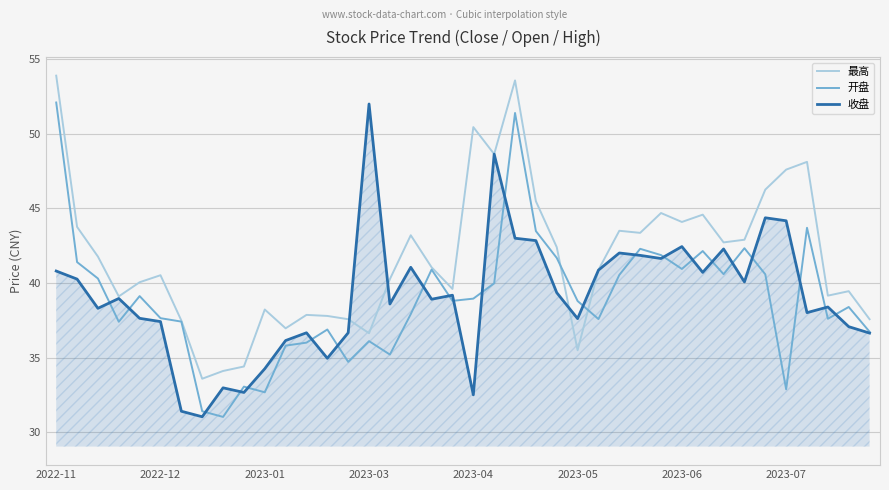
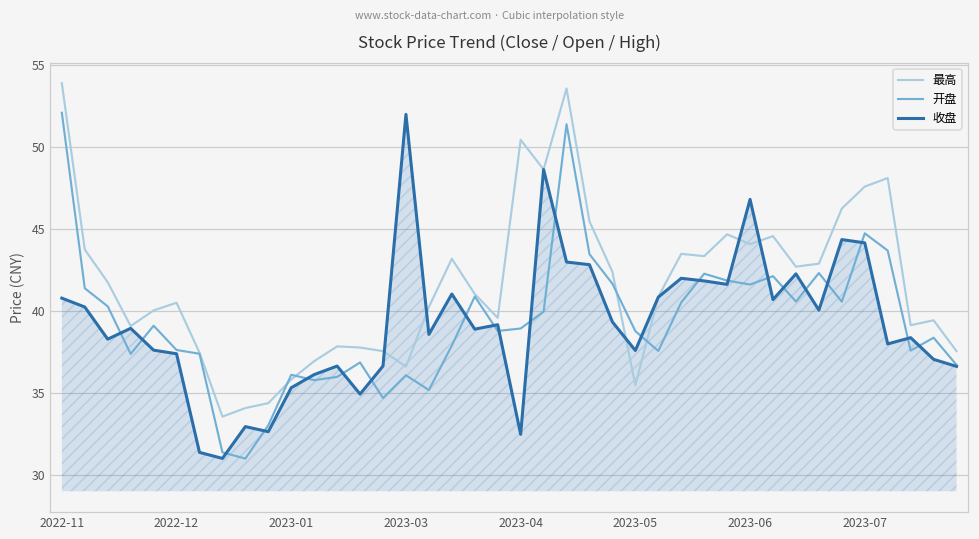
  {
    "最高": {
      "2022-11": 53.9,
      "2022-12": 40.5,
-     "2023-01": 38.2,
+     "2023-01": 35.8,
      "2023-03": 36.6,
      "2023-04": 50.5,
      "2023-05": 35.5,
      "2023-06": 44.1,
      "2023-07": 47.6
    },
    "开盘": {
      "2022-11": 52.1,
      "2022-12": 37.6,
-     "2023-01": 32.7,
+     "2023-01": 36.1,
      "2023-03": 36.1,
      "2023-04": 39.0,
      "2023-05": 38.8,
-     "2023-06": 40.9,
-     "2023-07": 32.9
+     "2023-06": 41.6,
+     "2023-07": 44.8
    },
    "收盘": {
      "2022-11": 40.8,
      "2022-12": 37.4,
-     "2023-01": 34.3,
+     "2023-01": 35.3,
      "2023-03": 52.0,
      "2023-04": 32.5,
      "2023-05": 37.6,
-     "2023-06": 42.4,
+     "2023-06": 46.8,
      "2023-07": 44.2
    }
  }
